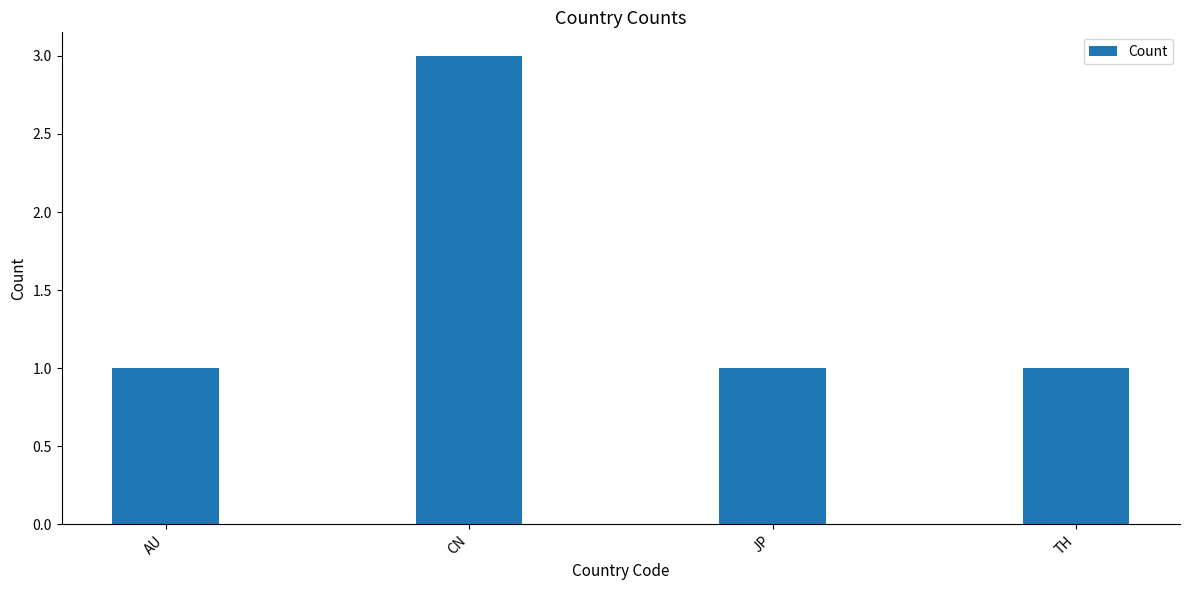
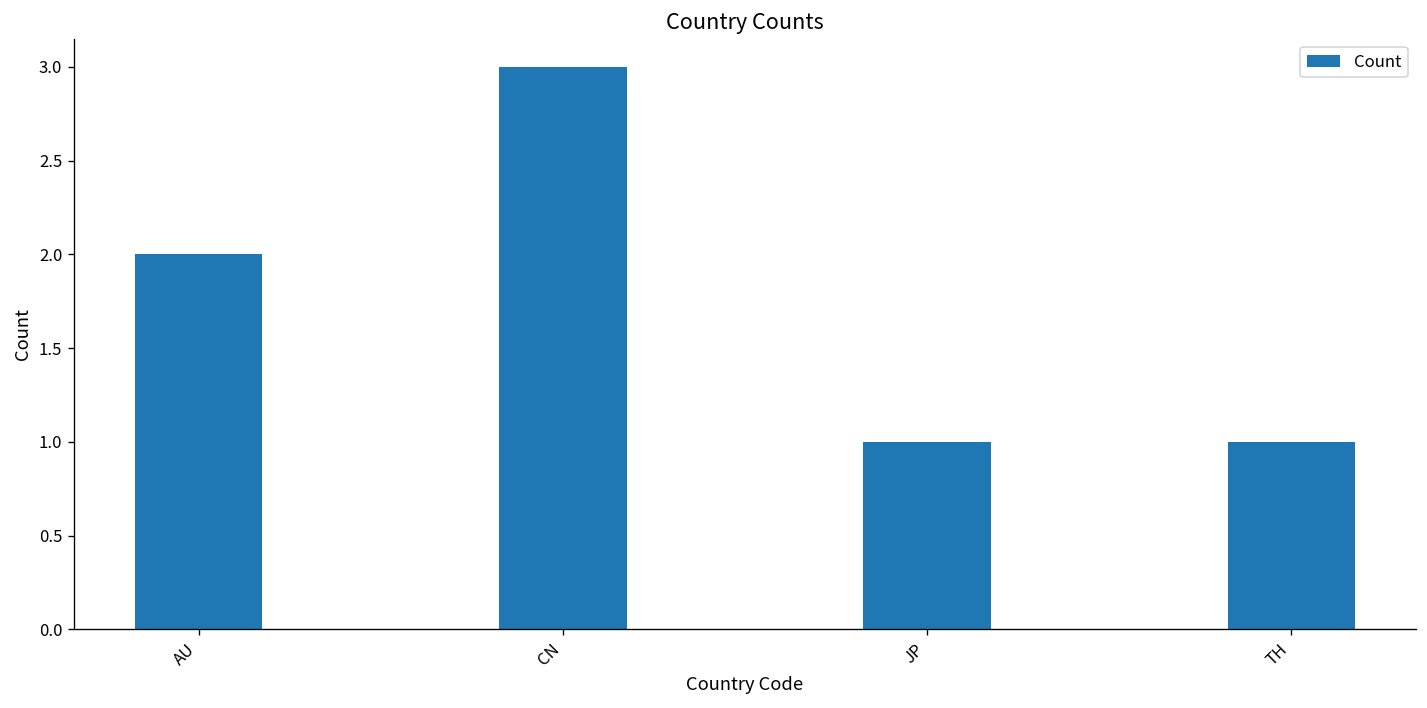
  {
-   "AU": 1,
+   "AU": 2,
    "CN": 3,
    "JP": 1,
    "TH": 1
  }
